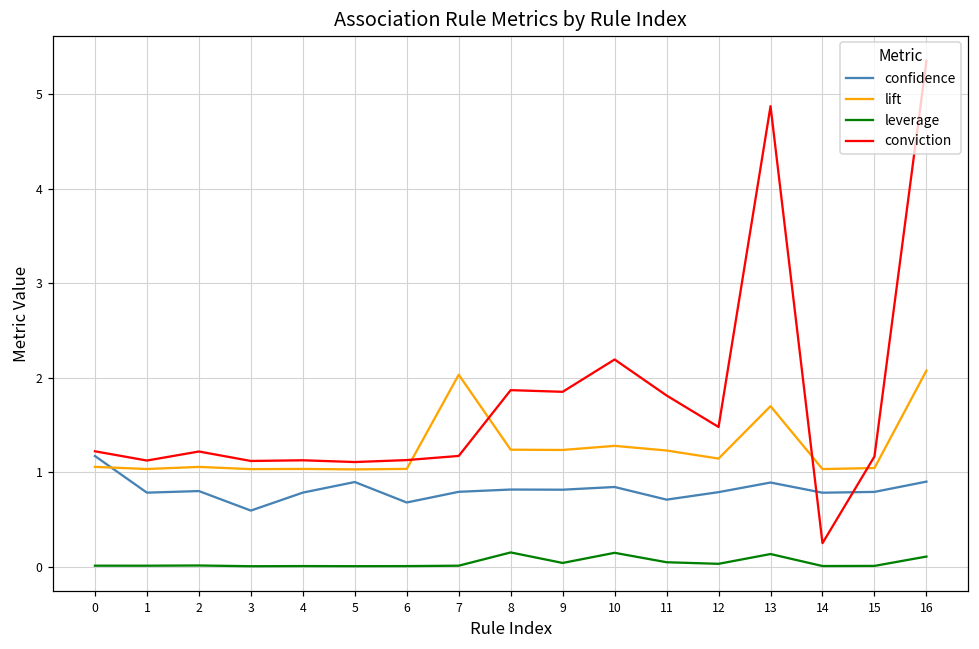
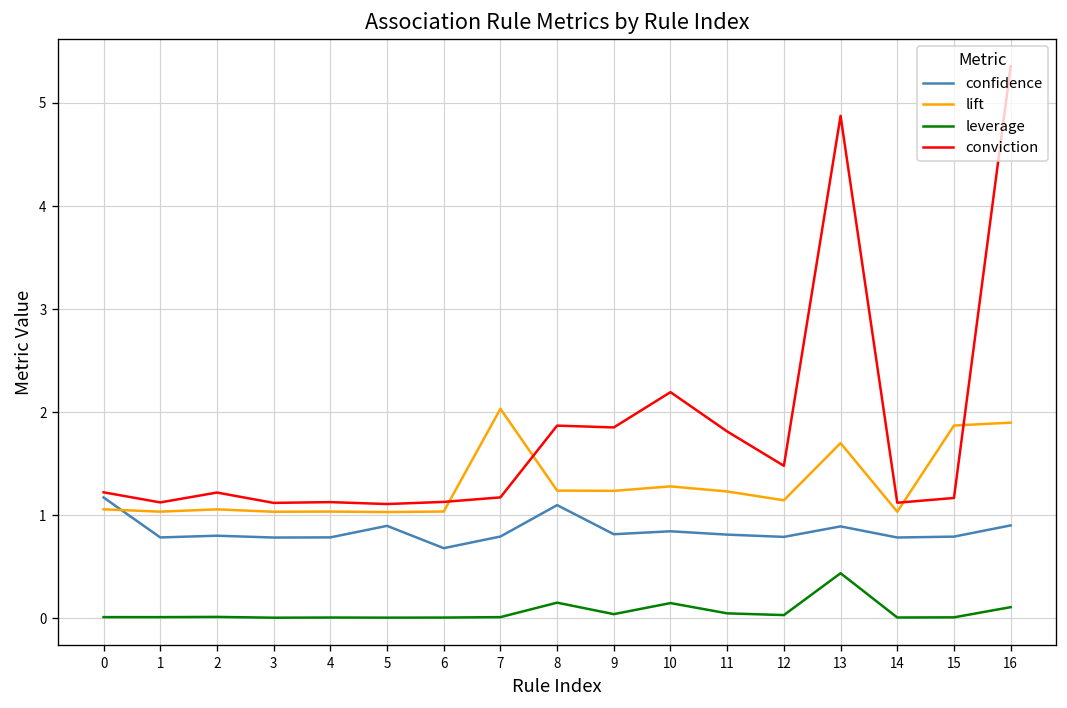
  {
    "confidence": {
      "0": 1.2,
      "1": 0.8,
      "2": 0.8,
-     "3": 0.6,
+     "3": 0.8,
      "4": 0.8,
      "5": 0.9,
      "6": 0.7,
      "7": 0.8,
-     "8": 0.8,
+     "8": 1.1,
      "9": 0.8,
      "10": 0.8,
-     "11": 0.7,
+     "11": 0.8,
      "12": 0.8,
      "13": 0.9,
      "14": 0.8,
      "15": 0.8,
      "16": 0.9
    },
    "lift": {
      "0": 1.1,
      "1": 1.0,
      "2": 1.1,
      "3": 1.0,
      "4": 1.0,
      "5": 1.0,
      "6": 1.0,
      "7": 2.0,
      "8": 1.2,
      "9": 1.2,
      "10": 1.3,
      "11": 1.2,
      "12": 1.1,
      "13": 1.7,
      "14": 1.0,
-     "15": 1.0,
-     "16": 2.1
+     "15": 1.9,
+     "16": 1.9
    },
    "leverage": {
      "0": 0.0,
      "1": 0.0,
      "2": 0.0,
      "3": 0.0,
      "4": 0.0,
      "5": 0.0,
      "6": 0.0,
      "7": 0.0,
      "8": 0.2,
      "9": 0.0,
      "10": 0.1,
      "11": 0.0,
      "12": 0.0,
-     "13": 0.1,
+     "13": 0.4,
      "14": 0.0,
      "15": 0.0,
      "16": 0.1
    },
    "conviction": {
      "0": 1.2,
      "1": 1.1,
      "2": 1.2,
      "3": 1.1,
      "4": 1.1,
      "5": 1.1,
      "6": 1.1,
      "7": 1.2,
      "8": 1.9,
      "9": 1.9,
      "10": 2.2,
      "11": 1.8,
      "12": 1.5,
      "13": 4.9,
-     "14": 0.3,
+     "14": 1.1,
      "15": 1.2
    }
  }
